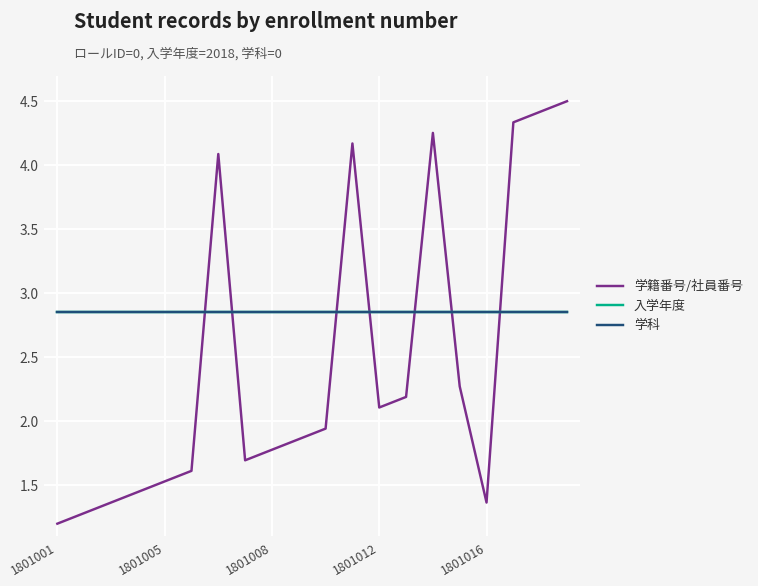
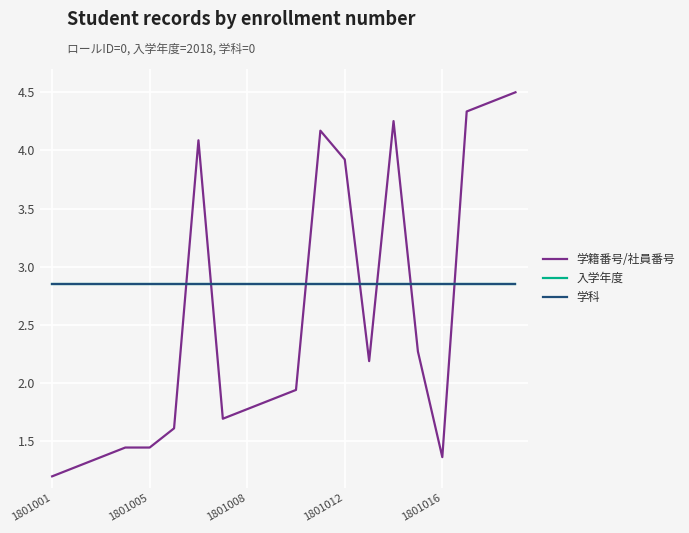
  {
    "学籍番号/社員番号": {
      "1801001": 1.20,
-     "1801005": 1.53,
+     "1801005": 1.45,
      "1801008": 1.78,
-     "1801012": 2.11,
+     "1801012": 3.92,
      "1801016": 1.37
    },
    "学科": {
      "1801001": 2.85,
      "1801005": 2.85,
      "1801008": 2.85,
      "1801012": 2.85,
      "1801016": 2.85
    }
  }
